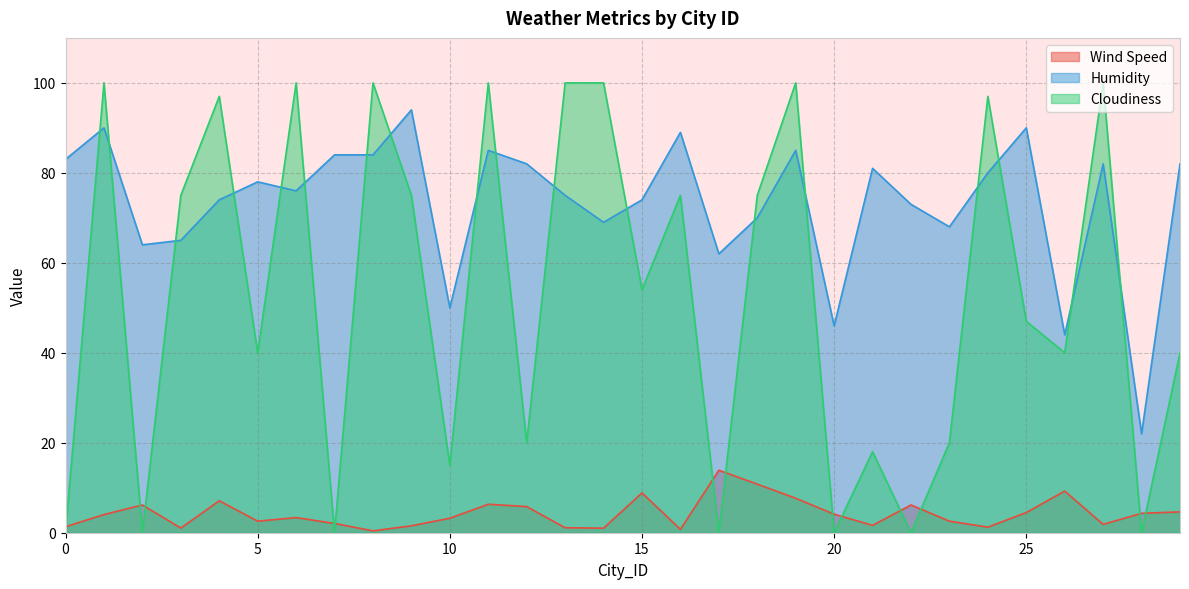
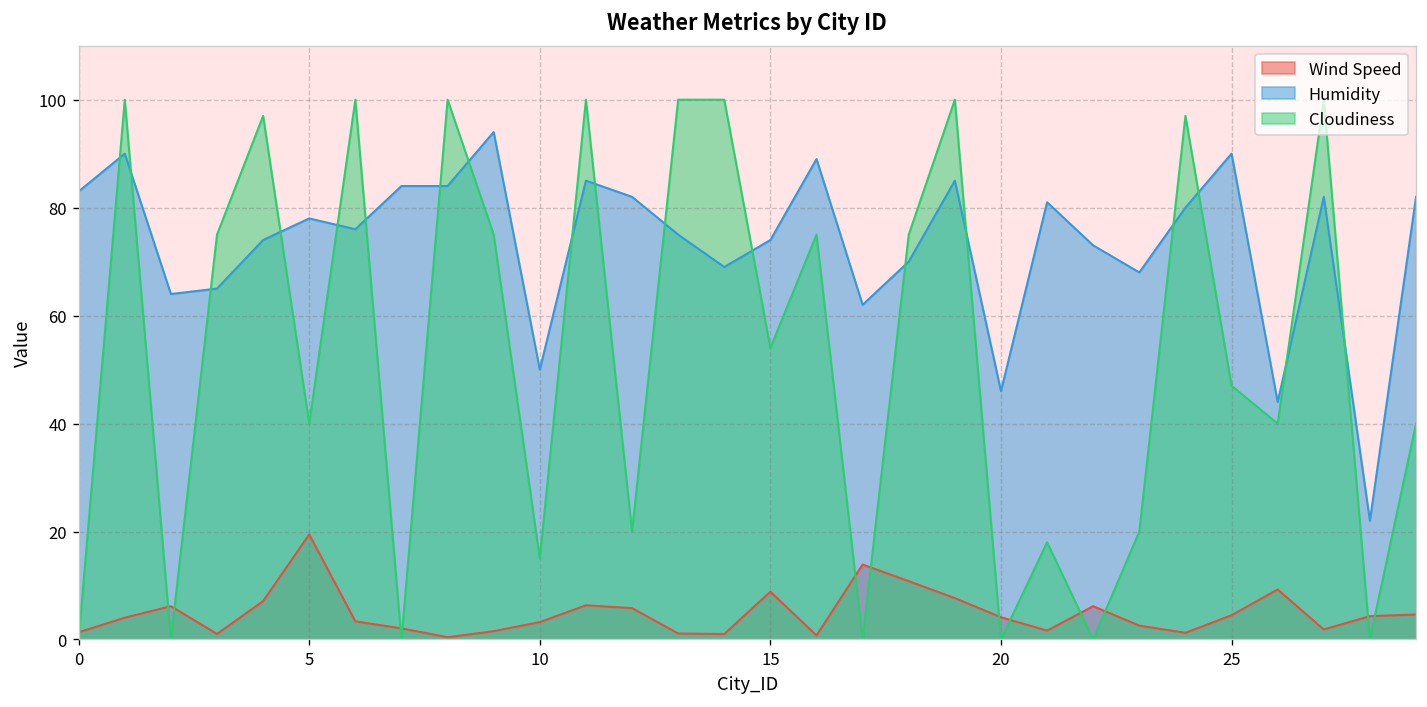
  {
    "Wind Speed": {
      "0": 1,
-     "5": 3,
+     "5": 19,
      "10": 3,
      "15": 9,
      "20": 4,
      "25": 4
    },
    "Humidity": {
      "0": 83,
      "5": 78,
      "10": 50,
      "15": 74,
      "20": 46,
      "25": 90
    },
    "Cloudiness": {
      "0": 0,
      "5": 40,
      "10": 15,
      "15": 54,
      "20": 0,
      "25": 47
    }
  }
